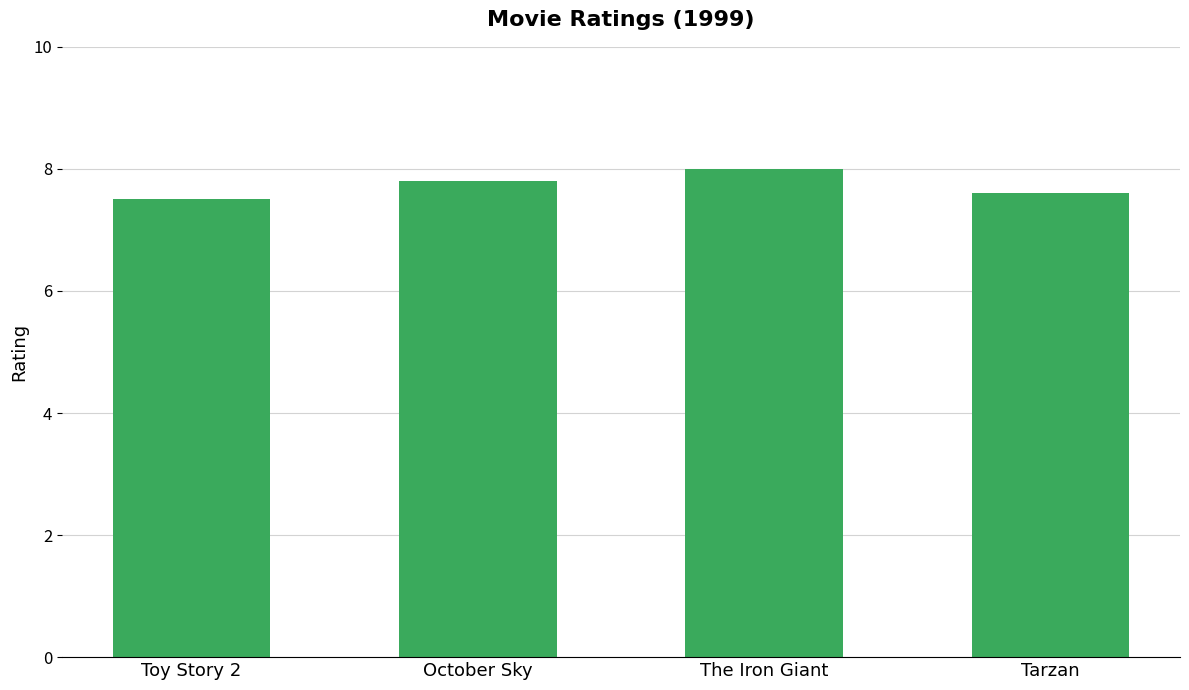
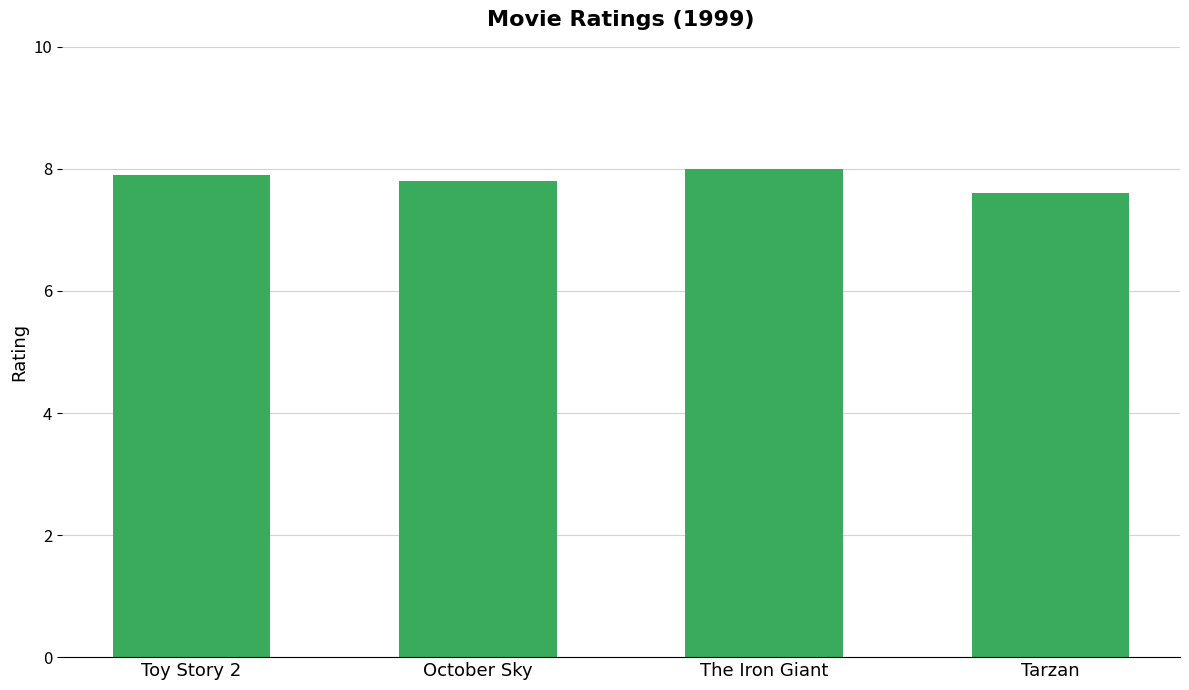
  {
-   "Toy Story 2": 7.5,
+   "Toy Story 2": 7.9,
    "October Sky": 7.8,
    "The Iron Giant": 8.0,
    "Tarzan": 7.6
  }
